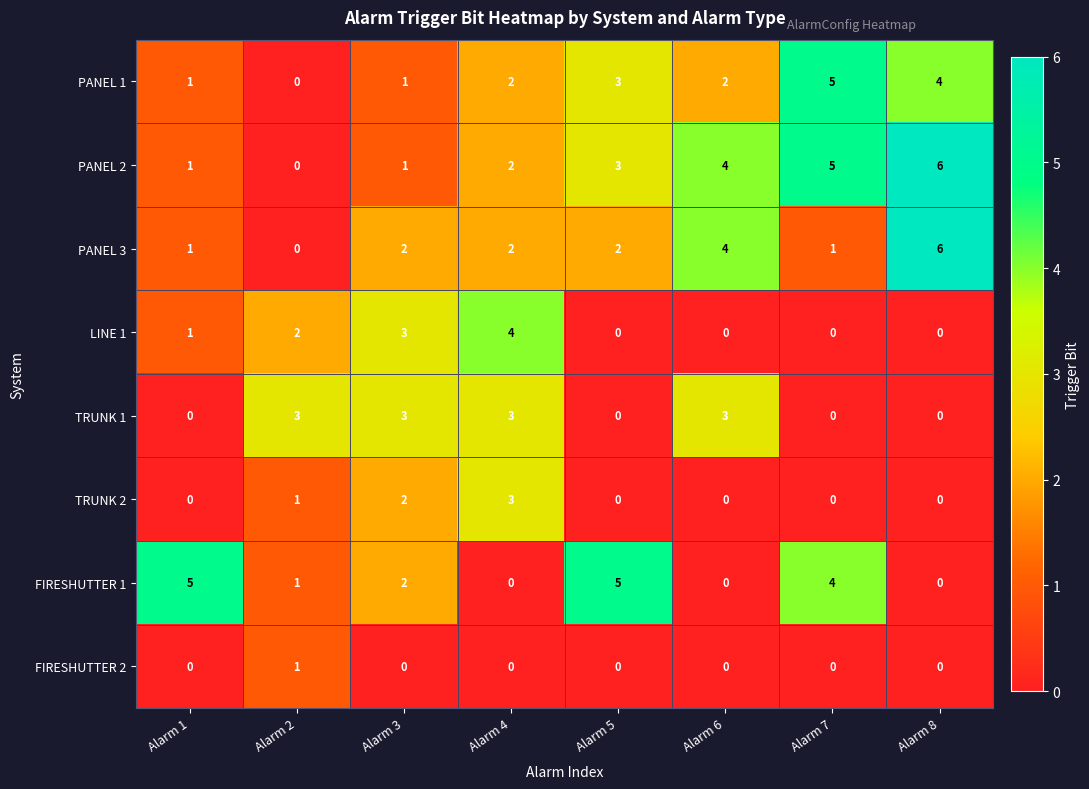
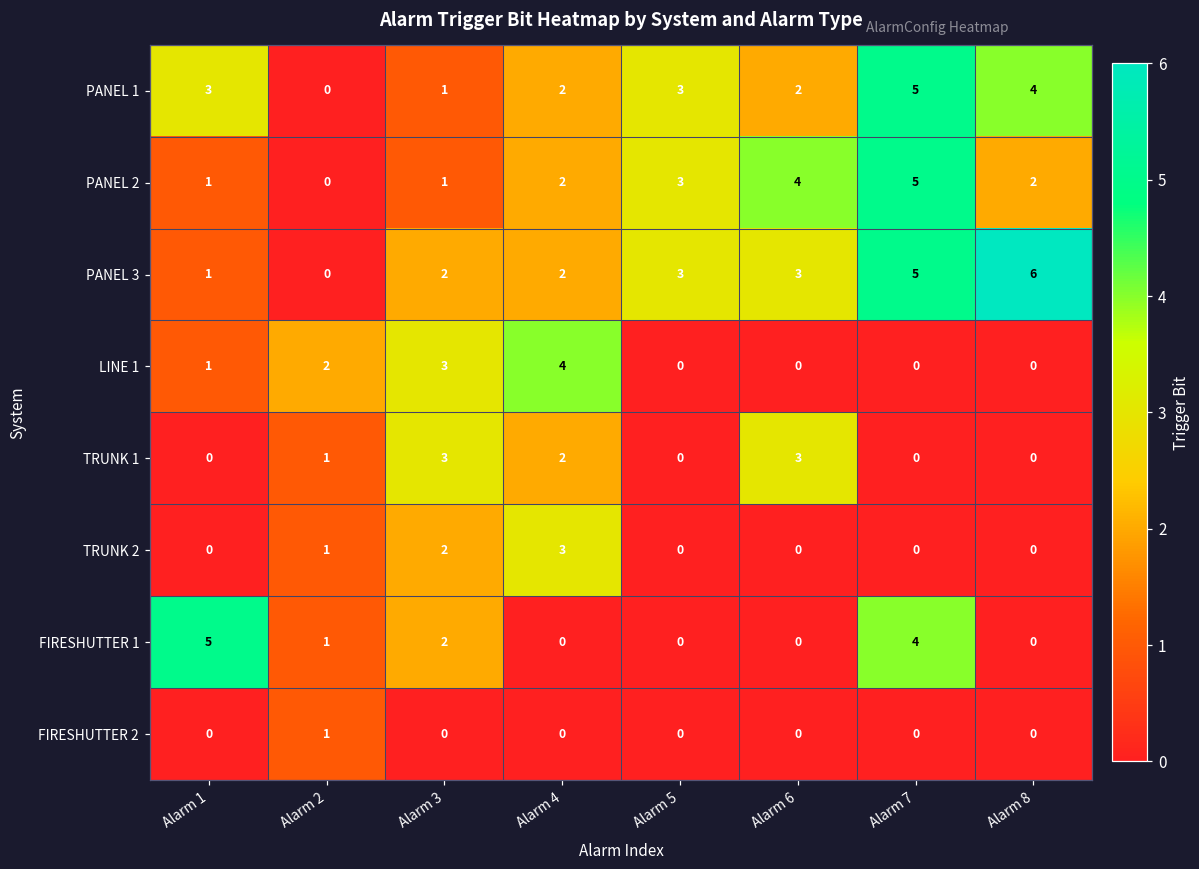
  {
    "PANEL 1": {
-     "Alarm 1": 1,
+     "Alarm 1": 3,
      "Alarm 2": 0,
      "Alarm 3": 1,
      "Alarm 4": 2,
      "Alarm 5": 3,
      "Alarm 6": 2,
      "Alarm 7": 5,
      "Alarm 8": 4
    },
    "PANEL 2": {
      "Alarm 1": 1,
      "Alarm 2": 0,
      "Alarm 3": 1,
      "Alarm 4": 2,
      "Alarm 5": 3,
      "Alarm 6": 4,
      "Alarm 7": 5,
-     "Alarm 8": 6
+     "Alarm 8": 2
    },
    "PANEL 3": {
      "Alarm 1": 1,
      "Alarm 2": 0,
      "Alarm 3": 2,
      "Alarm 4": 2,
-     "Alarm 5": 2,
-     "Alarm 6": 4,
-     "Alarm 7": 1,
+     "Alarm 5": 3,
+     "Alarm 6": 3,
+     "Alarm 7": 5,
      "Alarm 8": 6
    },
    "LINE 1": {
      "Alarm 1": 1,
      "Alarm 2": 2,
      "Alarm 3": 3,
      "Alarm 4": 4,
      "Alarm 5": 0,
      "Alarm 6": 0,
      "Alarm 7": 0,
      "Alarm 8": 0
    },
    "TRUNK 1": {
      "Alarm 1": 0,
-     "Alarm 2": 3,
+     "Alarm 2": 1,
      "Alarm 3": 3,
-     "Alarm 4": 3,
+     "Alarm 4": 2,
      "Alarm 5": 0,
      "Alarm 6": 3,
      "Alarm 7": 0,
      "Alarm 8": 0
    },
    "TRUNK 2": {
      "Alarm 1": 0,
      "Alarm 2": 1,
      "Alarm 3": 2,
      "Alarm 4": 3,
      "Alarm 5": 0,
      "Alarm 6": 0,
      "Alarm 7": 0,
      "Alarm 8": 0
    },
    "FIRESHUTTER 1": {
      "Alarm 1": 5,
      "Alarm 2": 1,
      "Alarm 3": 2,
      "Alarm 4": 0,
-     "Alarm 5": 5,
+     "Alarm 5": 0,
      "Alarm 6": 0,
      "Alarm 7": 4,
      "Alarm 8": 0
    },
    "FIRESHUTTER 2": {
      "Alarm 1": 0,
      "Alarm 2": 1,
      "Alarm 3": 0,
      "Alarm 4": 0,
      "Alarm 5": 0,
      "Alarm 6": 0,
      "Alarm 7": 0,
      "Alarm 8": 0
    }
  }
